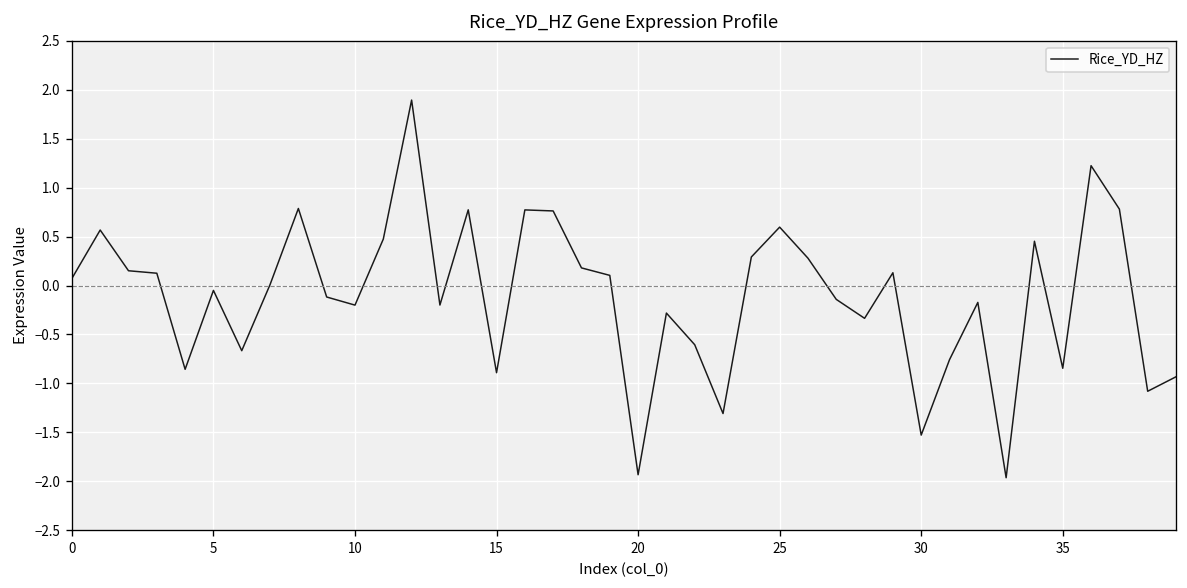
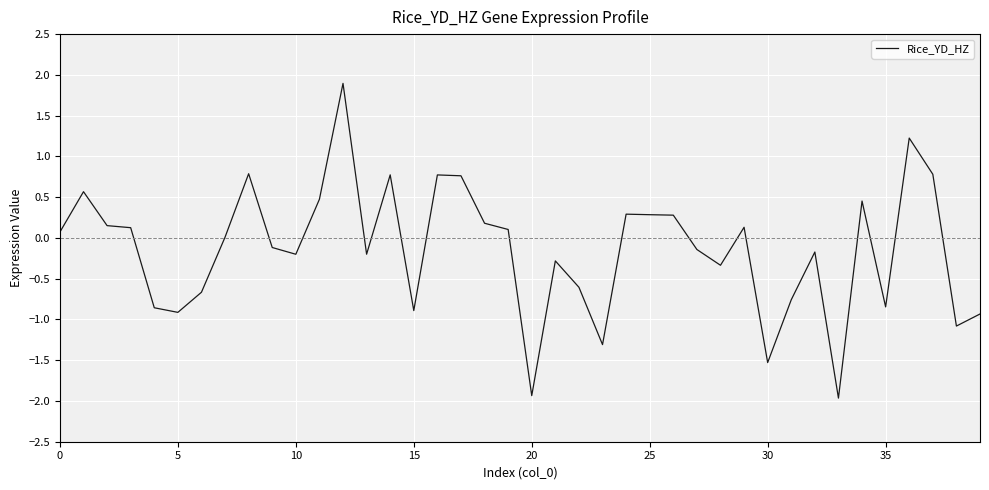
  {
    "0": 0.1,
-   "5": -0.1,
+   "5": -0.9,
    "10": -0.2,
    "15": -0.9,
    "20": -1.9,
-   "25": 0.6,
+   "25": 0.3,
    "30": -1.5,
    "35": -0.8
  }
